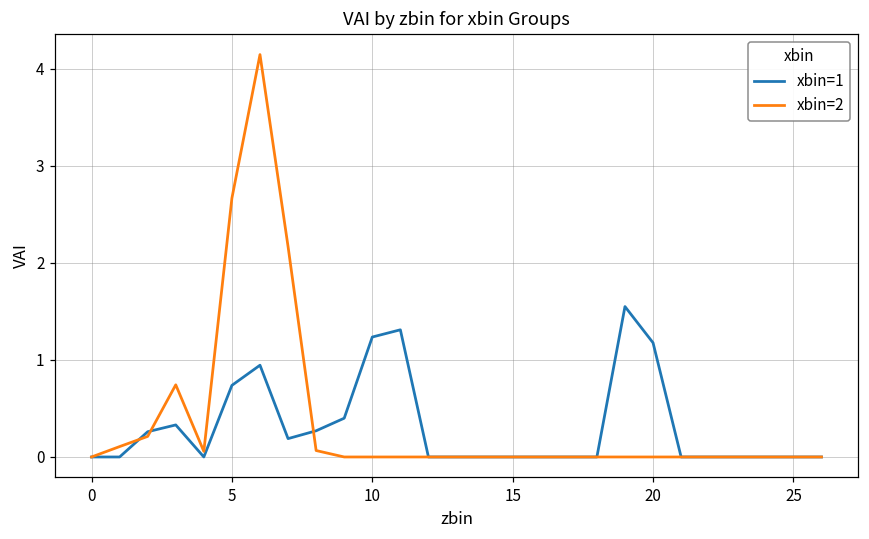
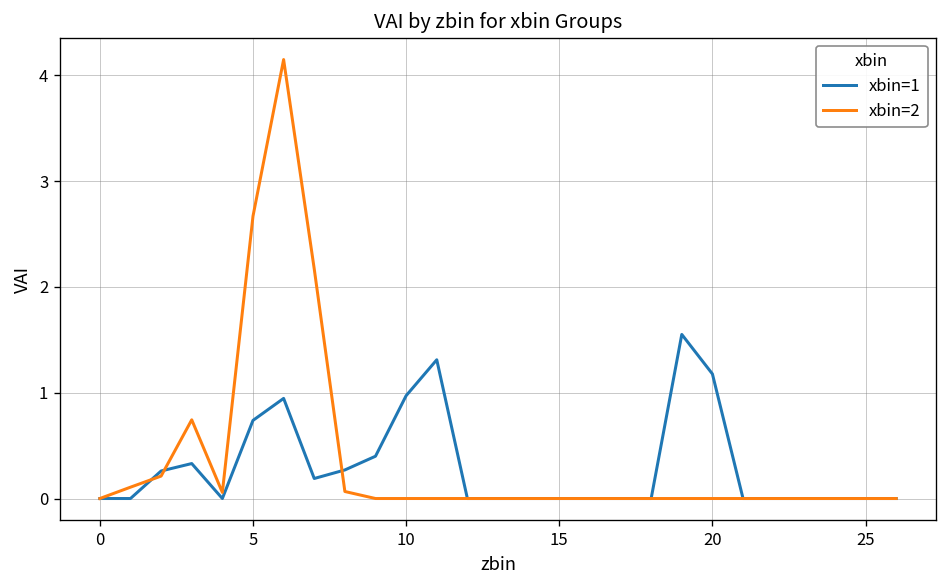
  {
    "xbin=1": {
      "5": 0.7,
-     "10": 1.2,
+     "10": 1.0,
      "20": 1.2
    },
    "xbin=2": {
      "5": 2.7,
      "10": 0.0,
      "20": 0.0
    }
  }
